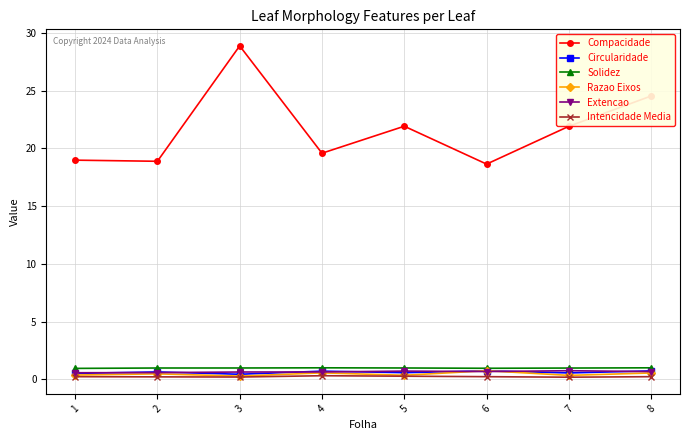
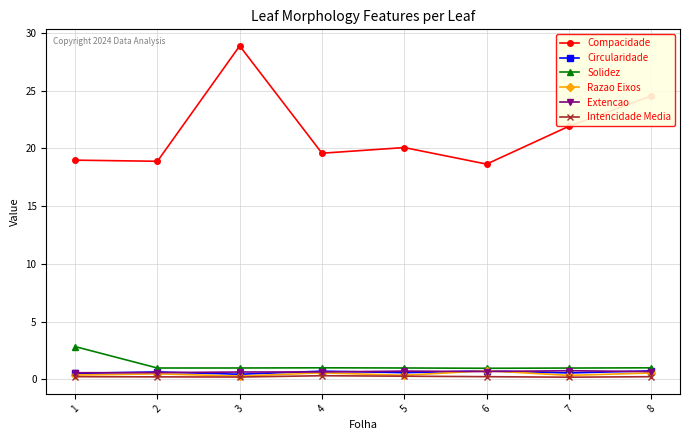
  {
    "Compacidade": {
      "1": 19.0,
      "2": 18.9,
      "3": 28.9,
      "4": 19.6,
-     "5": 21.9,
+     "5": 20.1,
      "6": 18.6
    },
    "Solidez": {
-     "1": 0.9,
+     "1": 2.8,
      "2": 1.0,
      "3": 1.0,
      "4": 1.0,
      "5": 1.0,
      "7": 1.0,
      "8": 1.0
    },
    "Intencidade Media": {
      "2": 0.2,
      "4": 0.3,
      "6": 0.2,
      "8": 0.2
    }
  }
